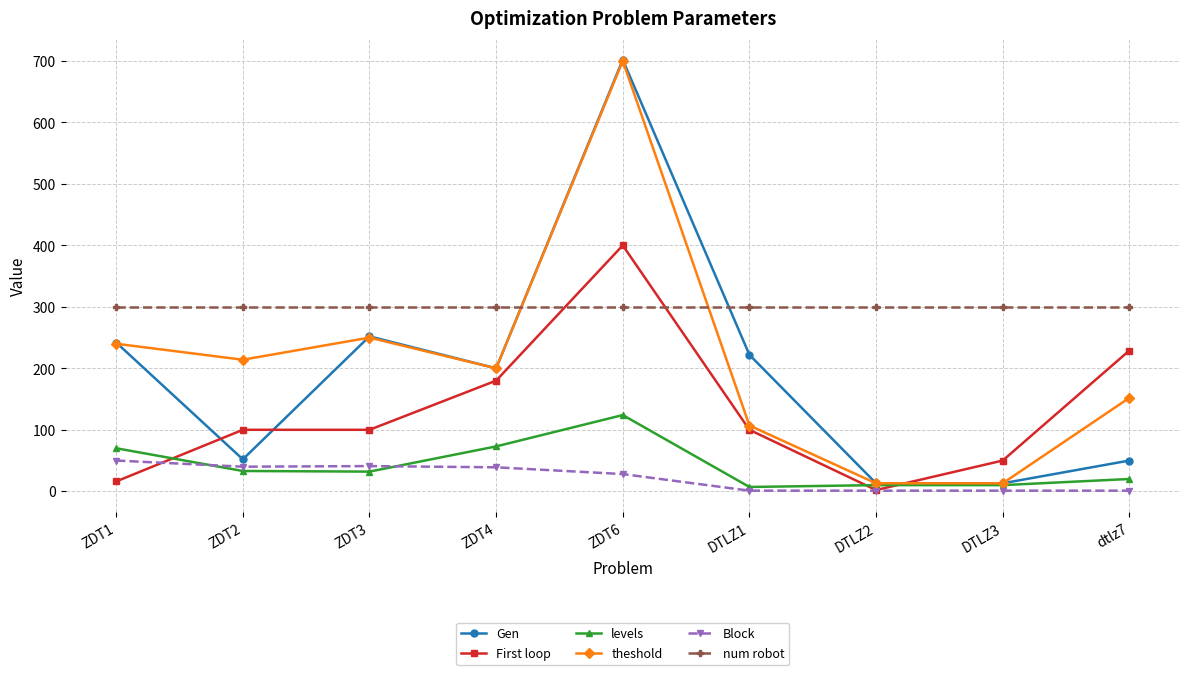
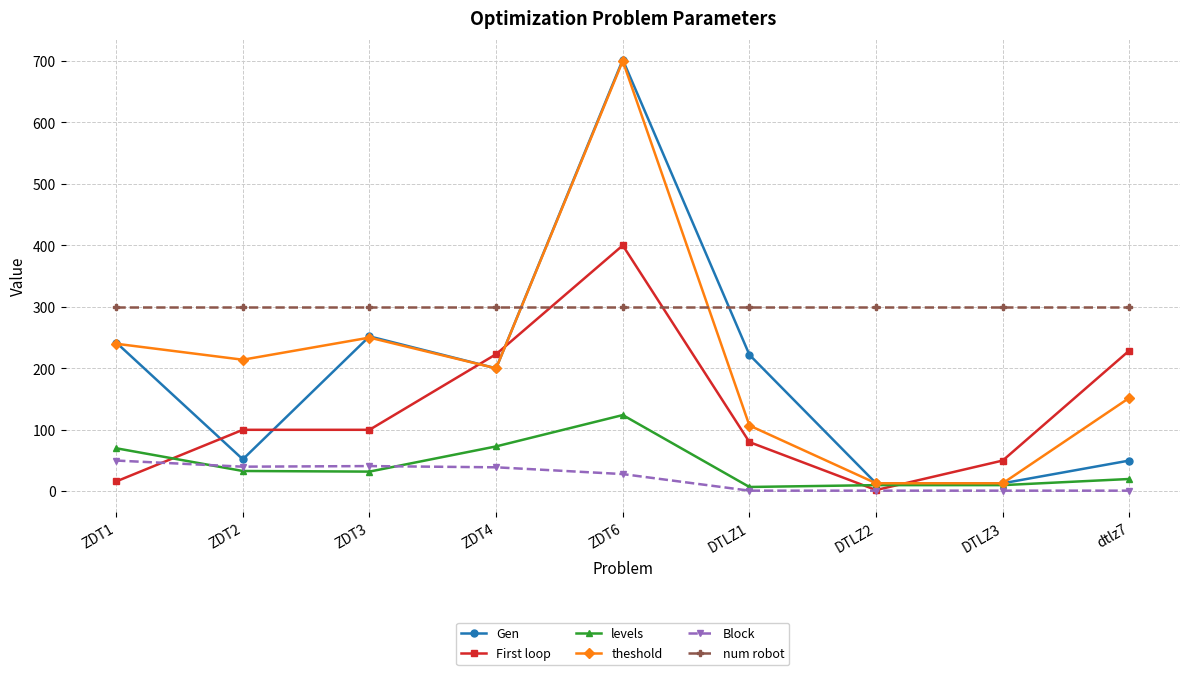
  {
    "Gen": {
      "ZDT2": 50,
      "DTLZ1": 220,
      "dtlz7": 50
    },
    "First loop": {
      "ZDT1": 20,
      "ZDT2": 100,
      "ZDT3": 100,
-     "ZDT4": 180,
+     "ZDT4": 220,
      "ZDT6": 400,
-     "DTLZ1": 100,
+     "DTLZ1": 80,
      "DTLZ3": 50,
      "dtlz7": 230
    },
    "levels": {
      "ZDT1": 70,
      "ZDT2": 30,
      "ZDT3": 30,
      "ZDT4": 70,
      "ZDT6": 120,
      "DTLZ1": 10,
      "dtlz7": 20
    },
    "theshold": {
      "ZDT2": 210,
      "DTLZ1": 110,
      "dtlz7": 150
    },
    "Block": {
      "ZDT1": 50,
      "ZDT2": 40,
      "ZDT3": 40,
      "ZDT4": 40,
      "ZDT6": 30,
      "DTLZ1": 0,
      "DTLZ3": 0,
      "dtlz7": 0
    },
    "num robot": {
      "ZDT1": 300,
      "ZDT2": 300,
      "ZDT3": 300,
      "ZDT4": 300,
      "ZDT6": 300,
      "DTLZ1": 300,
      "DTLZ2": 300,
      "DTLZ3": 300,
      "dtlz7": 300
    }
  }
